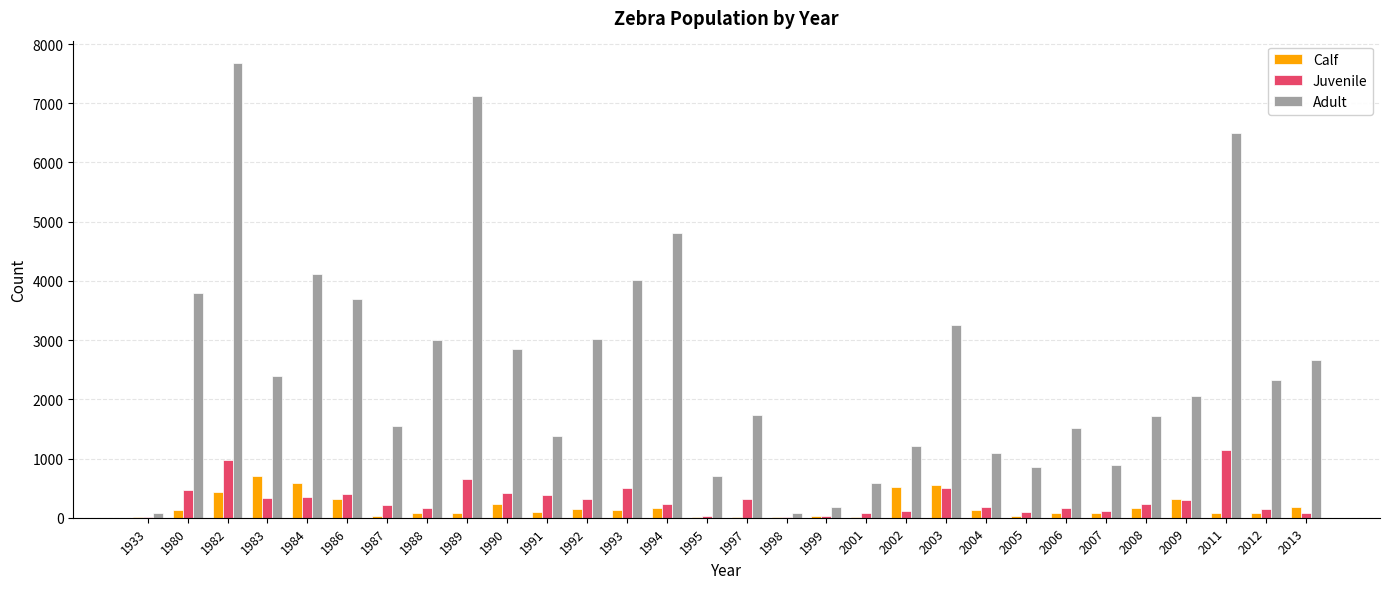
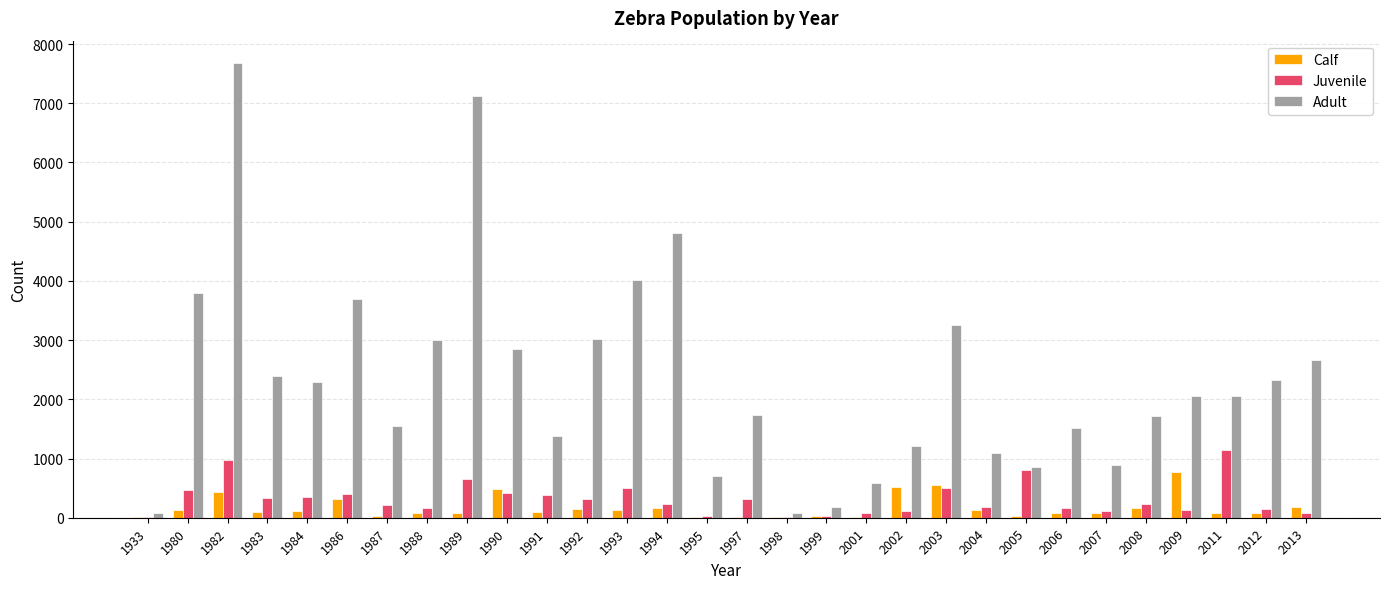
  {
    "Calf": {
      "1980": 100,
      "1982": 400,
-     "1983": 700,
-     "1984": 600,
+     "1983": 100,
+     "1984": 100,
      "1986": 300,
      "1988": 100,
      "1989": 100,
-     "1990": 200,
+     "1990": 500,
      "1991": 100,
      "1992": 100,
      "1993": 100,
      "1994": 200,
      "2002": 500,
      "2003": 600,
      "2004": 100,
      "2006": 100,
      "2007": 100,
      "2008": 200,
-     "2009": 300,
+     "2009": 800,
      "2011": 100,
      "2012": 100,
      "2013": 200
    },
    "Juvenile": {
      "1980": 500,
      "1982": 1000,
      "1983": 300,
      "1984": 300,
      "1986": 400,
      "1987": 200,
      "1988": 200,
      "1989": 700,
      "1990": 400,
      "1991": 400,
      "1992": 300,
      "1993": 500,
      "1994": 200,
      "1997": 300,
      "2001": 100,
      "2002": 100,
      "2003": 500,
      "2004": 200,
-     "2005": 100,
+     "2005": 800,
      "2006": 200,
      "2007": 100,
      "2008": 200,
-     "2009": 300,
+     "2009": 100,
      "2011": 1100,
      "2012": 200,
      "2013": 100
    },
    "Adult": {
      "1933": 100,
      "1980": 3800,
      "1982": 7700,
      "1983": 2400,
-     "1984": 4100,
+     "1984": 2300,
      "1986": 3700,
      "1987": 1500,
      "1988": 3000,
      "1989": 7100,
      "1990": 2800,
      "1991": 1400,
      "1992": 3000,
      "1993": 4000,
      "1994": 4800,
      "1995": 700,
      "1997": 1700,
      "1998": 100,
      "1999": 200,
      "2001": 600,
      "2002": 1200,
      "2003": 3300,
      "2004": 1100,
      "2005": 900,
      "2006": 1500,
      "2007": 900,
      "2008": 1700,
      "2009": 2000,
-     "2011": 6500,
+     "2011": 2100,
      "2012": 2300,
      "2013": 2700
    }
  }
